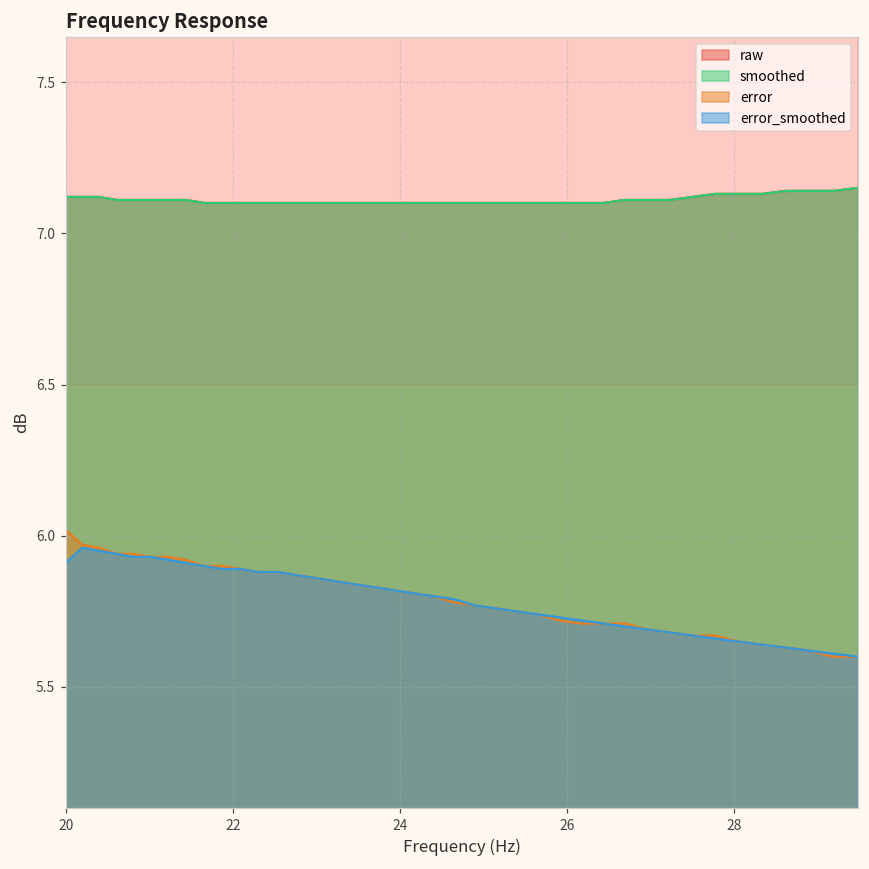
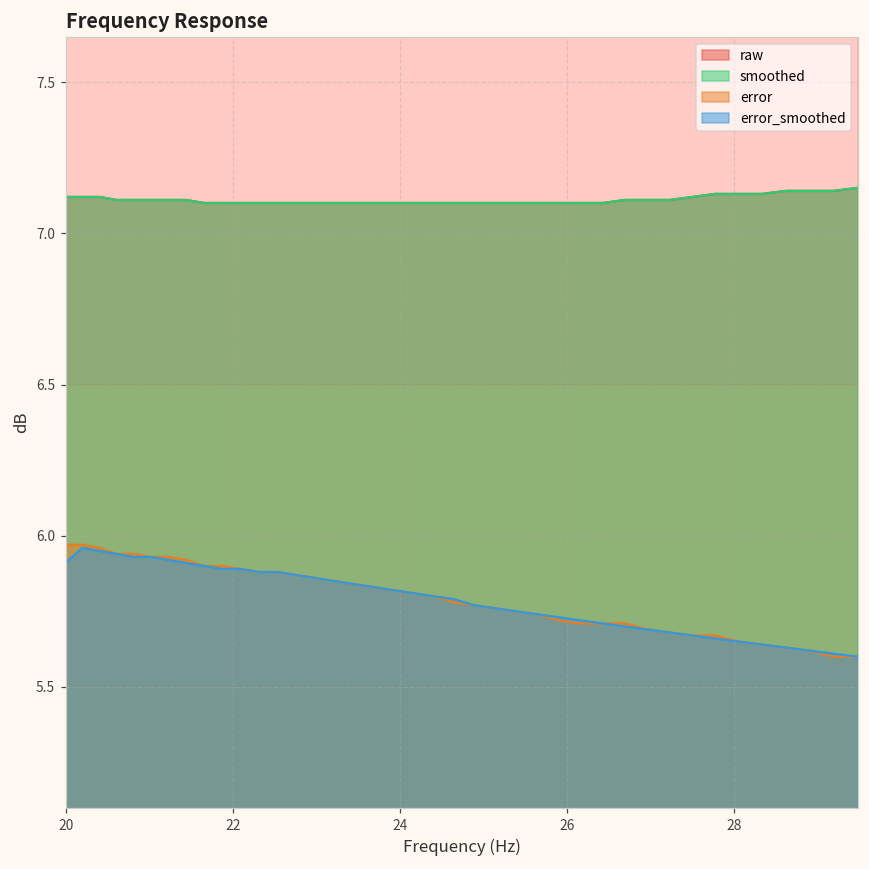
  {
    "smoothed": {
      "20": 7.12
    },
    "error": {
-     "20": 6.02
+     "20": 5.97
    },
    "error_smoothed": {
      "20": 5.91
    }
  }
